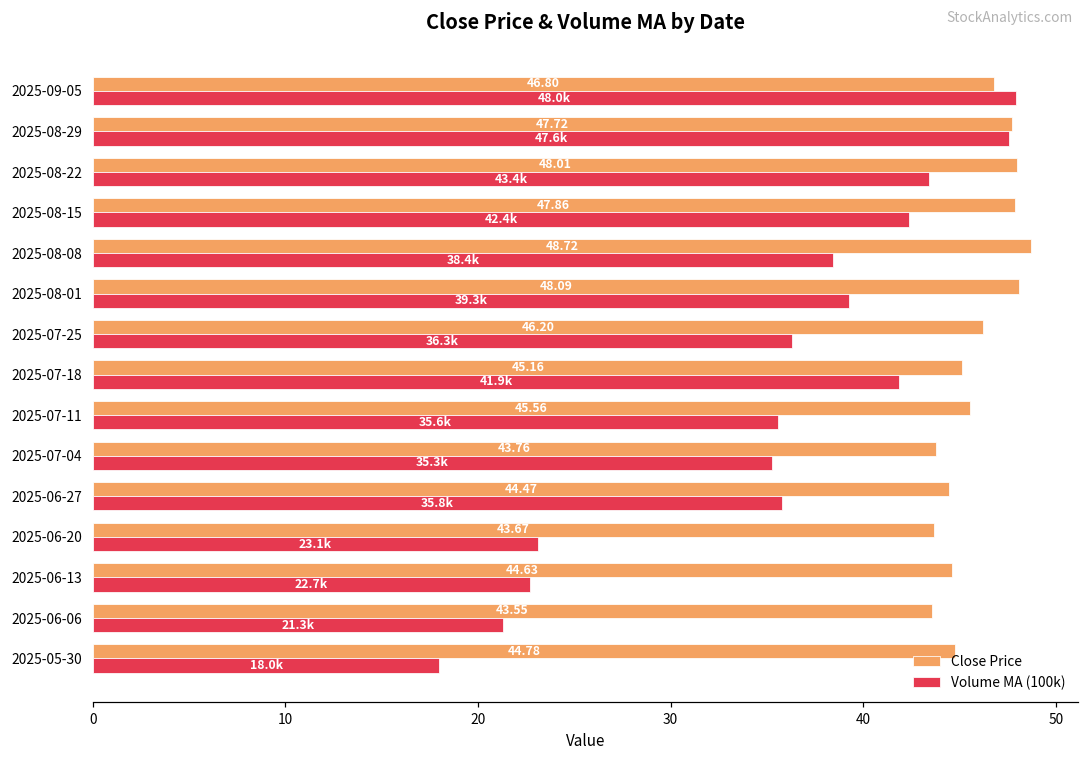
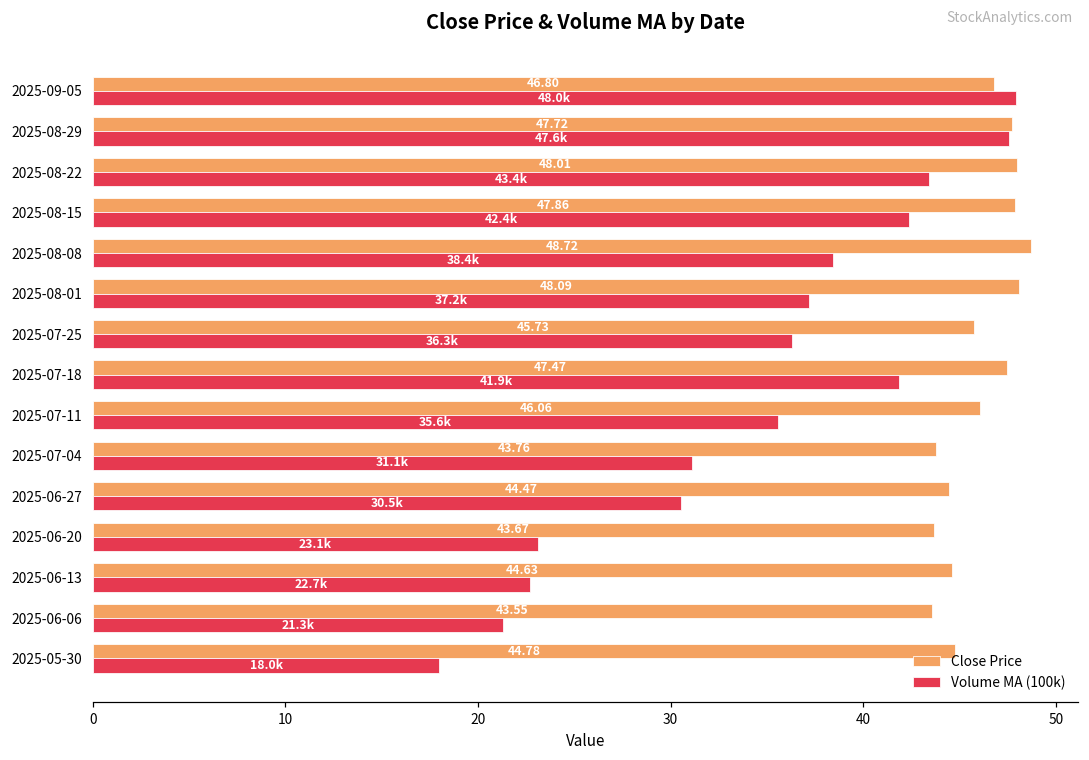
  {
    "Close Price": {
      "2025-09-05": "46.80",
      "2025-08-29": "47.72",
      "2025-08-22": "48.01",
      "2025-08-15": "47.86",
      "2025-08-08": "48.72",
      "2025-08-01": "48.09",
-     "2025-07-25": "46.20",
-     "2025-07-18": "45.16",
-     "2025-07-11": "45.56",
+     "2025-07-25": "45.73",
+     "2025-07-18": "47.47",
+     "2025-07-11": "46.06",
      "2025-07-04": "43.76",
      "2025-06-27": "44.47",
      "2025-06-20": "43.67",
      "2025-06-13": "44.63",
      "2025-06-06": "43.55",
      "2025-05-30": "44.78"
    },
    "Volume MA (100k)": {
      "2025-09-05": "48.0k",
      "2025-08-29": "47.6k",
      "2025-08-22": "43.4k",
      "2025-08-15": "42.4k",
      "2025-08-08": "38.4k",
-     "2025-08-01": "39.3k",
+     "2025-08-01": "37.2k",
      "2025-07-25": "36.3k",
      "2025-07-18": "41.9k",
      "2025-07-11": "35.6k",
-     "2025-07-04": "35.3k",
-     "2025-06-27": "35.8k",
+     "2025-07-04": "31.1k",
+     "2025-06-27": "30.5k",
      "2025-06-20": "23.1k",
      "2025-06-13": "22.7k",
      "2025-06-06": "21.3k",
      "2025-05-30": "18.0k"
    }
  }
